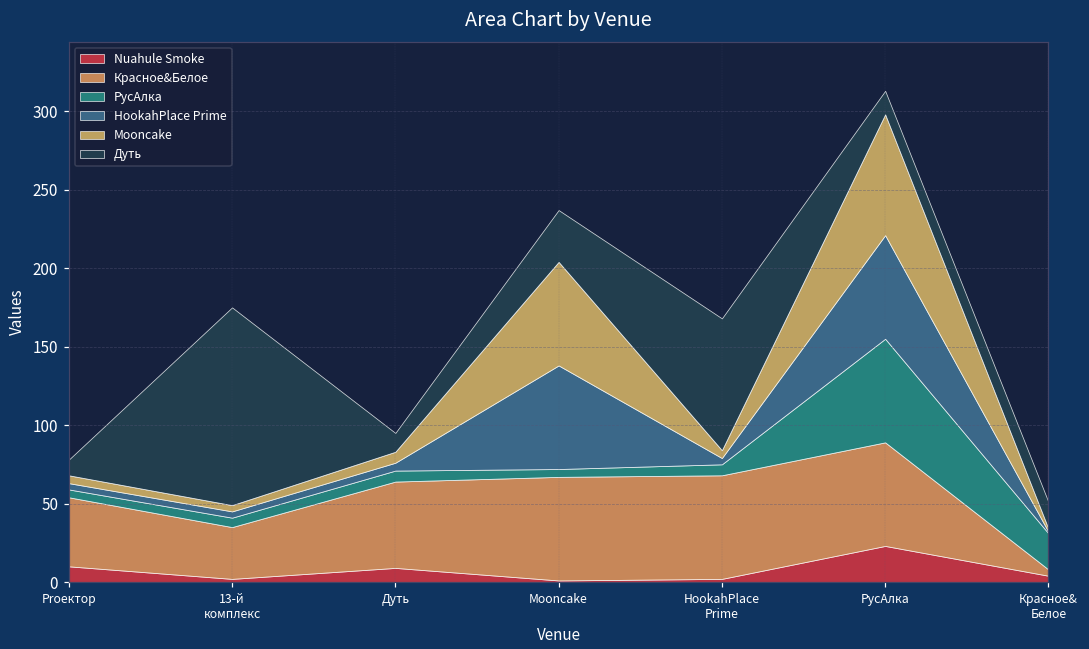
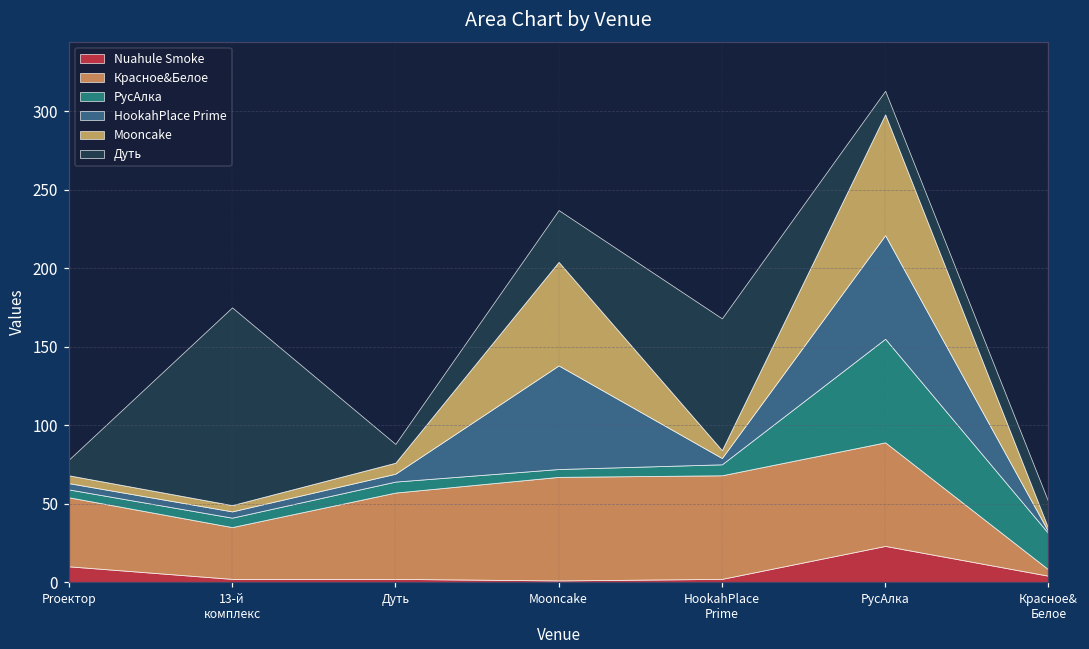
  {
    "Nuahule Smoke": {
      "Proектор": 10,
      "13-й комплекс": 2,
-     "Дуть": 9,
+     "Дуть": 2,
      "HookahPlace Prime": 2,
      "РусАлка": 23,
      "Красное& Белое": 4
    },
    "Дуть": {
      "Proектор": 10,
      "13-й комплекс": 126,
      "Дуть": 12,
      "Mooncake": 33,
      "HookahPlace Prime": 84,
      "РусАлка": 15,
      "Красное& Белое": 17
    }
  }
